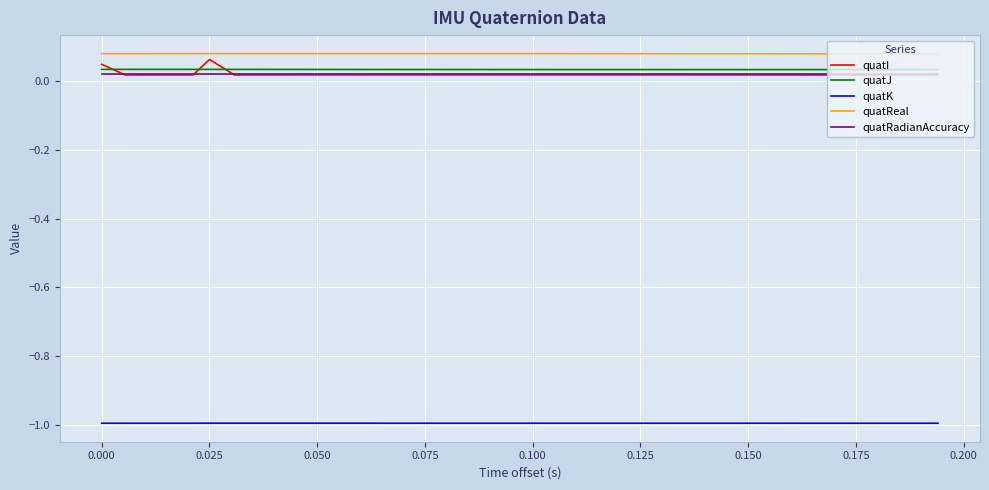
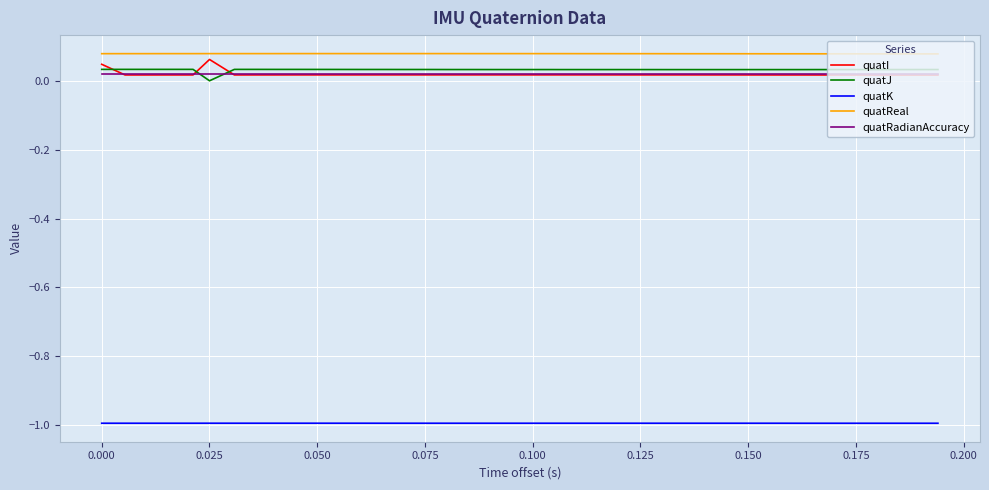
  {
    "quatI": {
      "0.000": 0.05,
      "0.025": 0.06
    },
    "quatJ": {
      "0.000": 0.03,
-     "0.025": 0.03
+     "0.025": 0.00
    },
    "quatK": {
      "0.000": -1.00,
      "0.025": -1.00
    },
    "quatReal": {
      "0.000": 0.08,
      "0.025": 0.08
    },
    "quatRadianAccuracy": {
      "0.000": 0.02,
      "0.025": 0.02
    }
  }
